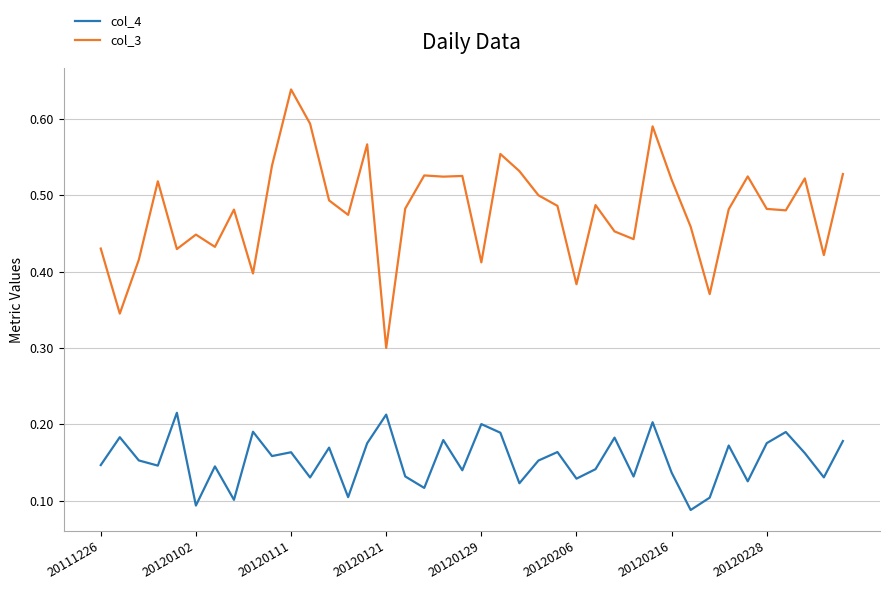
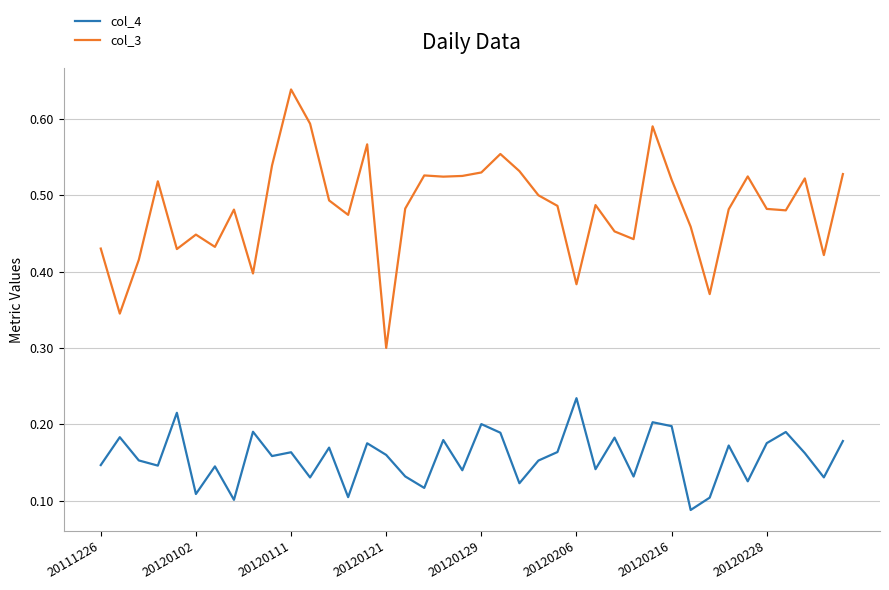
  {
    "col_4": {
      "20111226": 0.15,
-     "20120102": 0.09,
+     "20120102": 0.11,
      "20120111": 0.16,
-     "20120121": 0.21,
+     "20120121": 0.16,
      "20120129": 0.20,
-     "20120206": 0.13,
-     "20120216": 0.14,
+     "20120206": 0.23,
+     "20120216": 0.20,
      "20120228": 0.18
    },
    "col_3": {
      "20111226": 0.43,
      "20120102": 0.45,
      "20120111": 0.64,
      "20120121": 0.30,
-     "20120129": 0.41,
+     "20120129": 0.53,
      "20120206": 0.38,
      "20120216": 0.52,
      "20120228": 0.48
    }
  }
